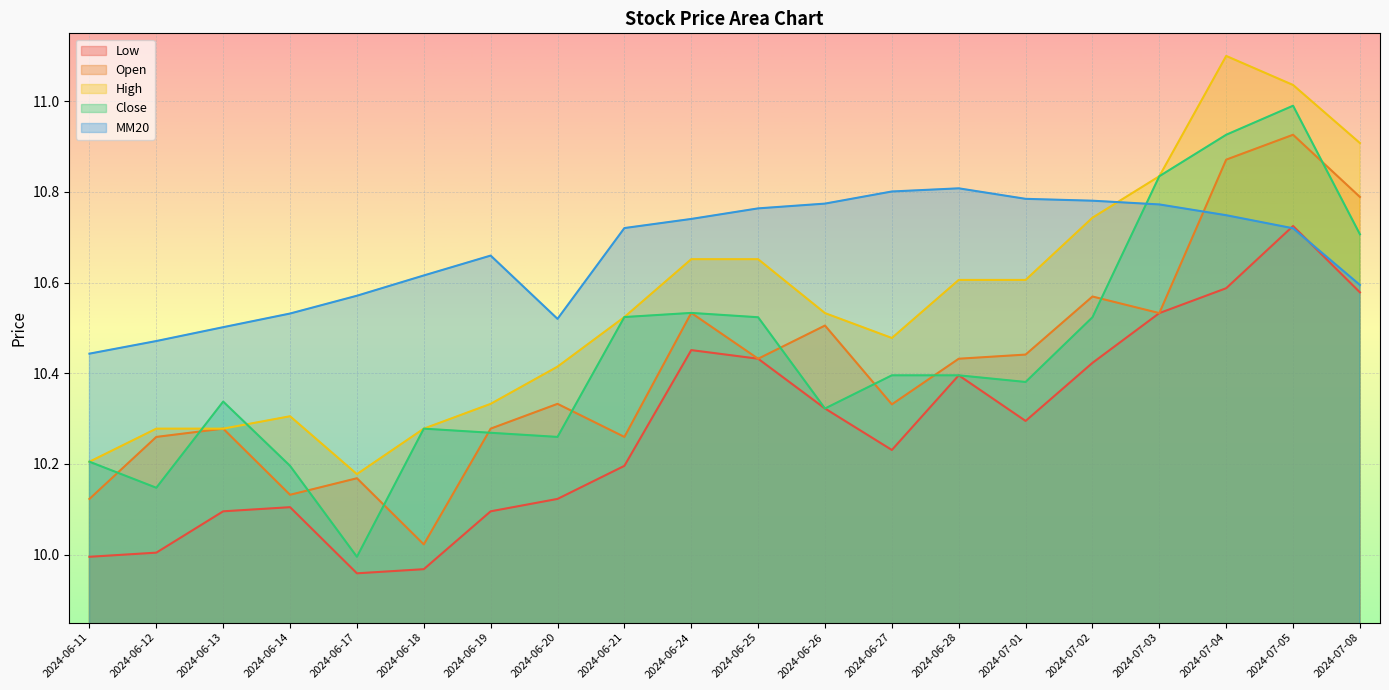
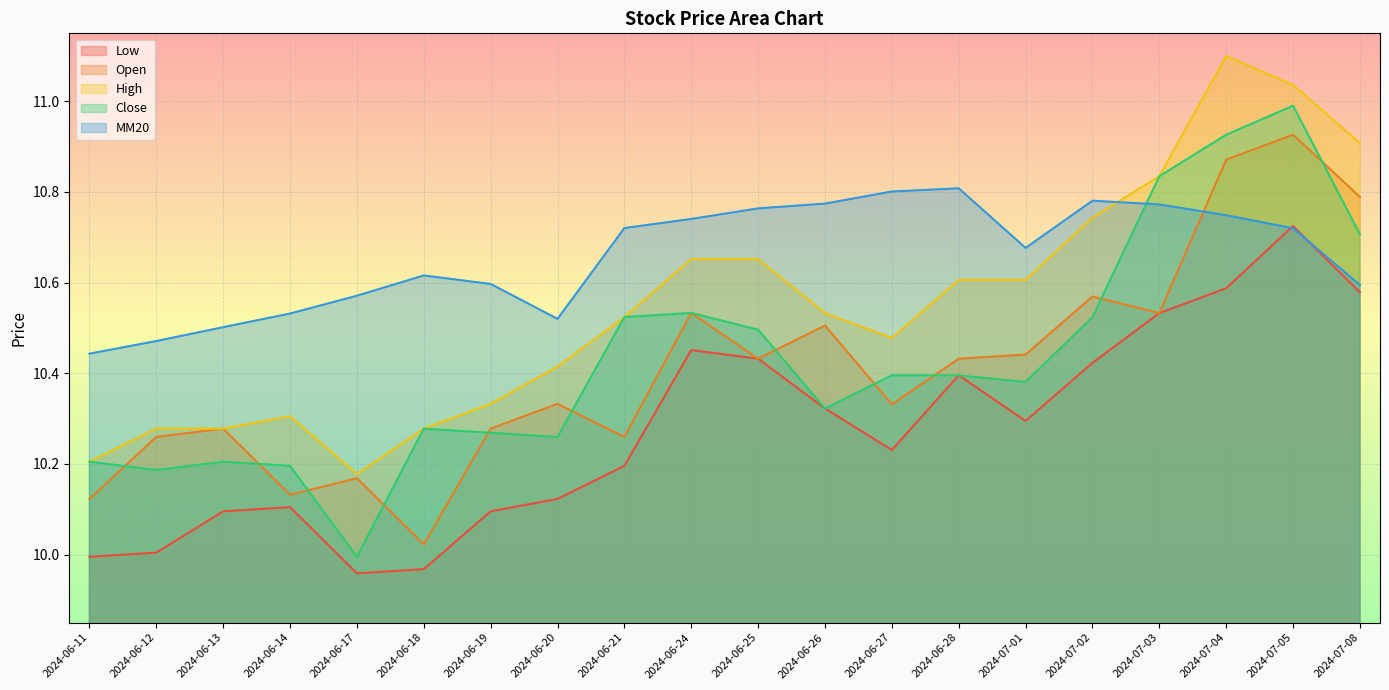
  {
    "Close": {
-     "2024-06-12": 10.15,
-     "2024-06-13": 10.34,
+     "2024-06-12": 10.19,
+     "2024-06-13": 10.20,
      "2024-06-14": 10.20,
      "2024-06-17": 10.00,
      "2024-06-19": 10.27,
      "2024-06-20": 10.26,
-     "2024-06-25": 10.52,
+     "2024-06-25": 10.50,
      "2024-06-27": 10.40,
      "2024-07-01": 10.38,
      "2024-07-02": 10.52,
      "2024-07-04": 10.93,
      "2024-07-05": 10.99,
      "2024-07-08": 10.71
    },
    "MM20": {
      "2024-06-11": 10.44,
      "2024-06-12": 10.47,
      "2024-06-13": 10.50,
      "2024-06-14": 10.53,
      "2024-06-17": 10.57,
      "2024-06-18": 10.62,
-     "2024-06-19": 10.66,
+     "2024-06-19": 10.60,
      "2024-06-20": 10.52,
      "2024-06-21": 10.72,
      "2024-06-24": 10.74,
      "2024-06-25": 10.76,
      "2024-06-26": 10.77,
      "2024-06-27": 10.80,
      "2024-06-28": 10.81,
-     "2024-07-01": 10.78,
+     "2024-07-01": 10.68,
      "2024-07-02": 10.78,
      "2024-07-03": 10.77,
      "2024-07-04": 10.75,
      "2024-07-08": 10.59
    }
  }
